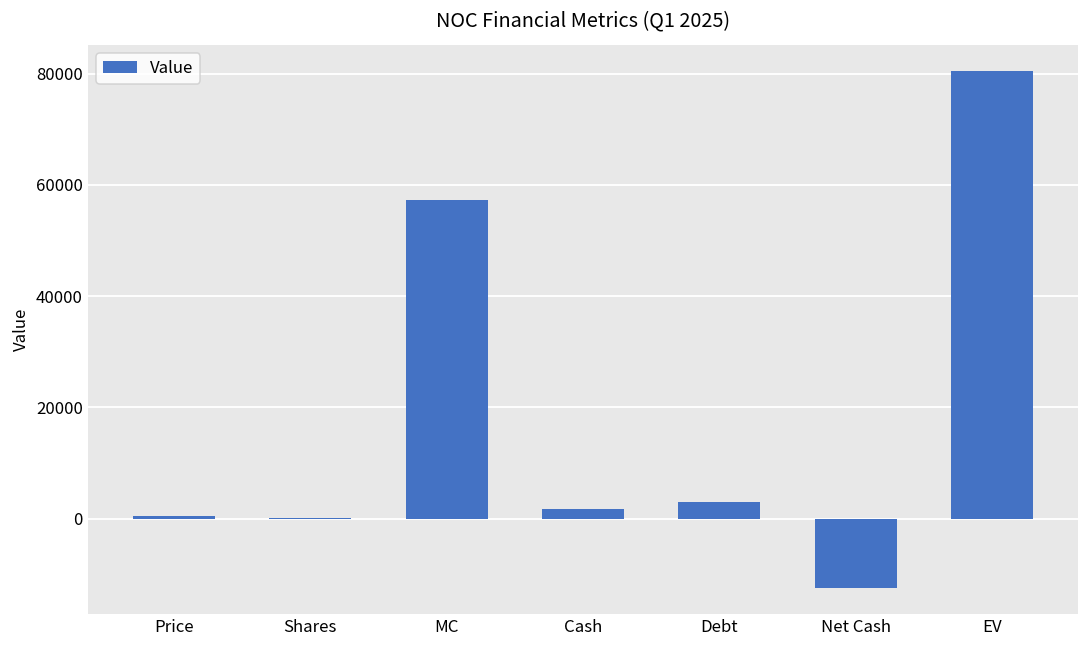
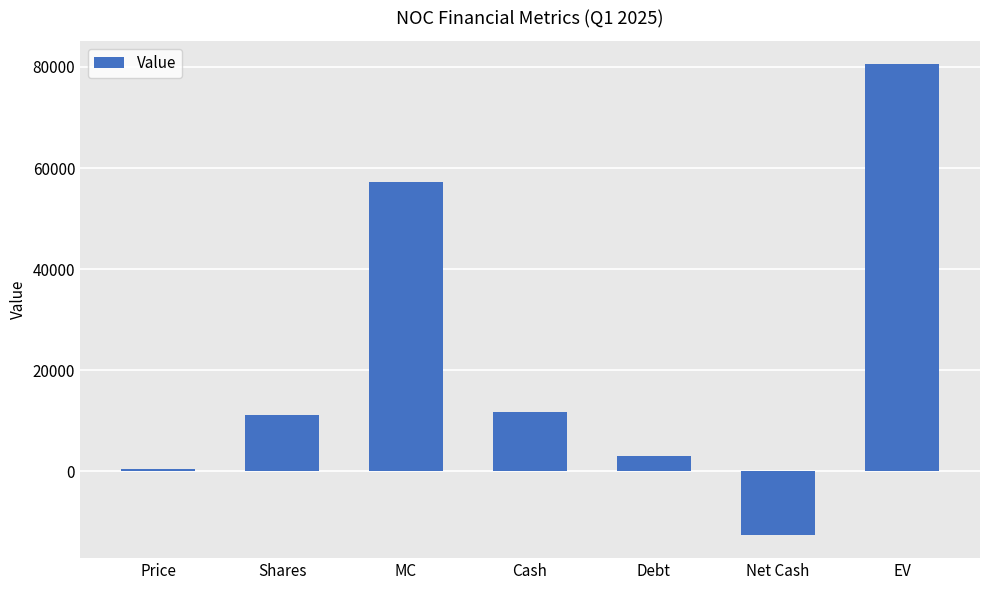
  {
-   "Shares": 0,
+   "Shares": 11000,
    "MC": 57000,
-   "Cash": 2000,
+   "Cash": 12000,
    "Debt": 3000,
    "Net Cash": -12000,
    "EV": 80000
  }
